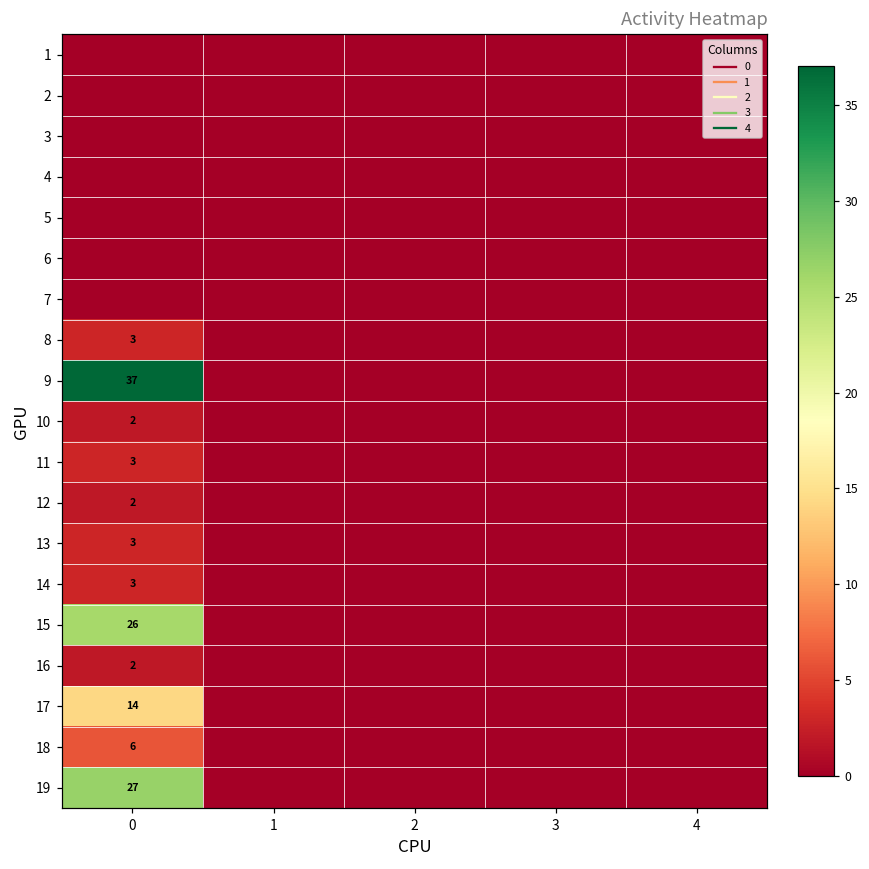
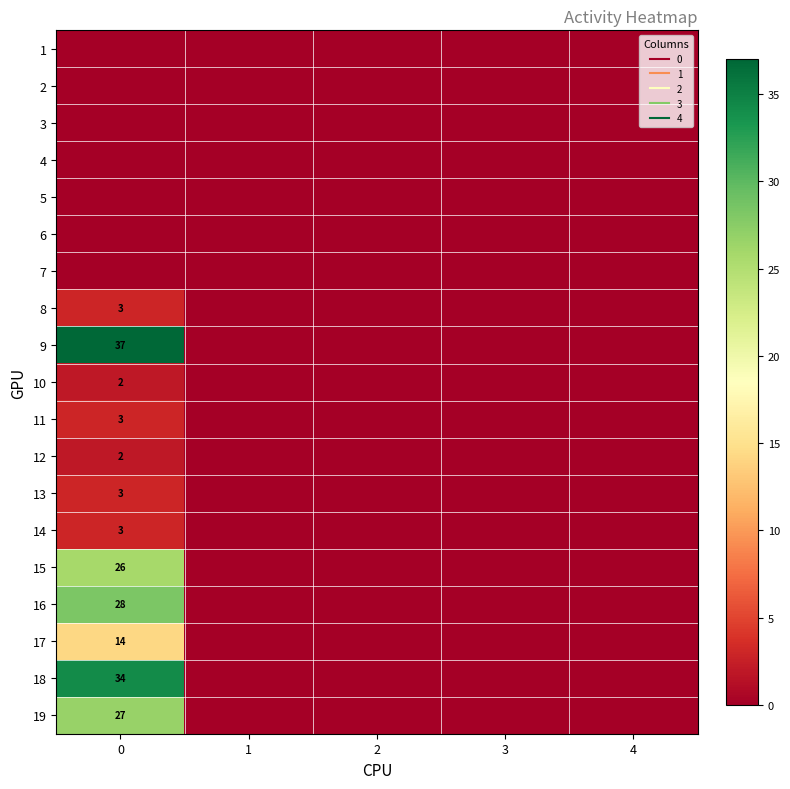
  {
    "8": {
      "0": 3
    },
    "9": {
      "0": 37
    },
    "10": {
      "0": 2
    },
    "11": {
      "0": 3
    },
    "12": {
      "0": 2
    },
    "13": {
      "0": 3
    },
    "14": {
      "0": 3
    },
    "15": {
      "0": 26
    },
    "16": {
-     "0": 2
+     "0": 28
    },
    "17": {
      "0": 14
    },
    "18": {
-     "0": 6
+     "0": 34
    },
    "19": {
      "0": 27
    }
  }
